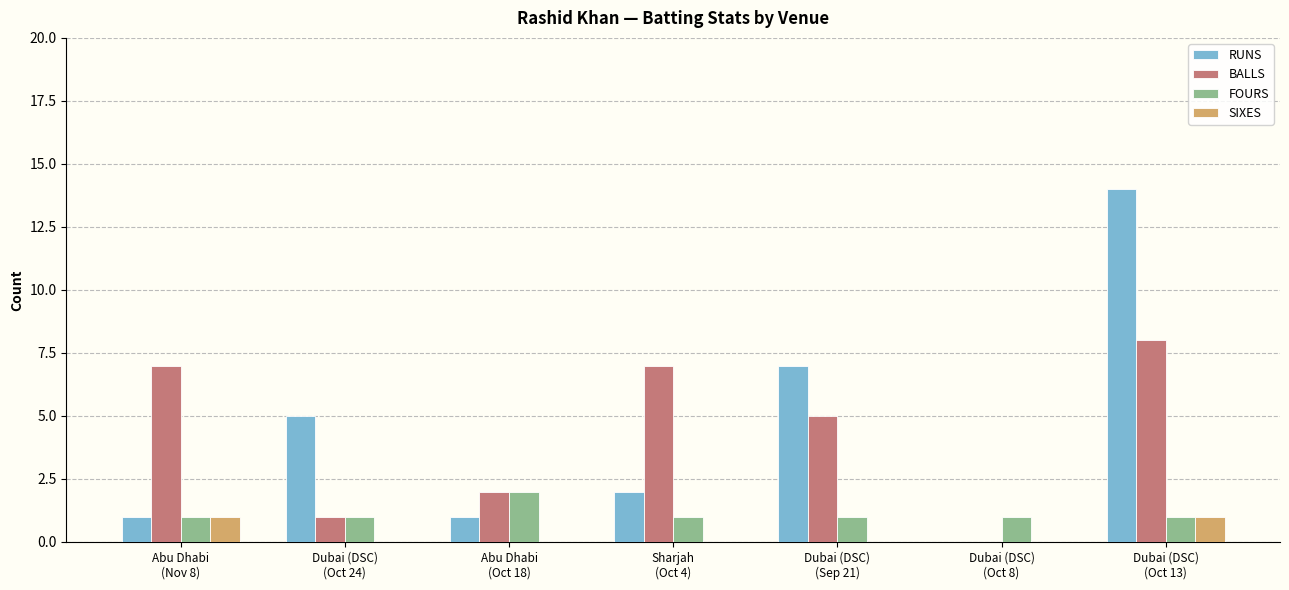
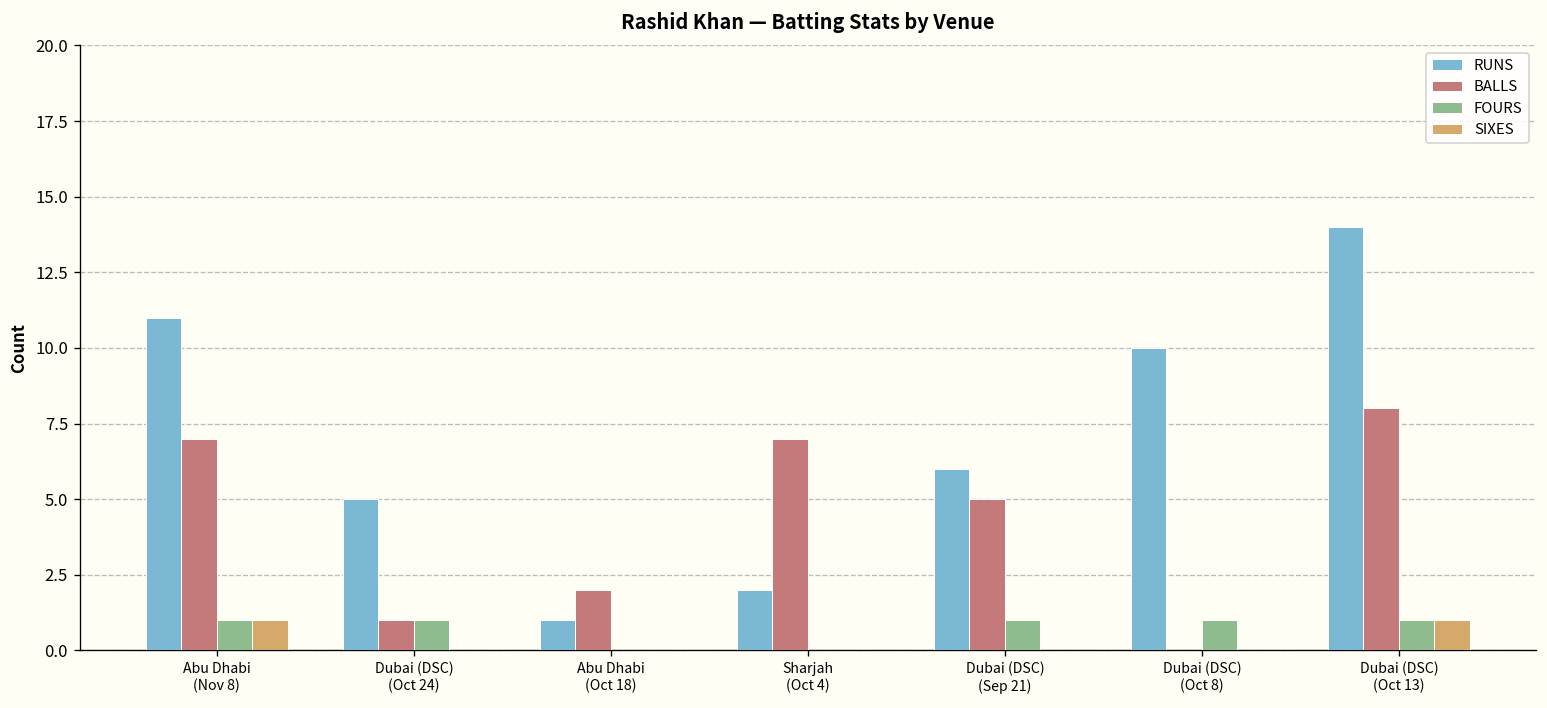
  {
    "RUNS": {
-     "Abu Dhabi (Nov 8)": 1,
+     "Abu Dhabi (Nov 8)": 11,
      "Dubai (DSC) (Oct 24)": 5,
      "Abu Dhabi (Oct 18)": 1,
      "Sharjah (Oct 4)": 2,
-     "Dubai (DSC) (Sep 21)": 7,
-     "Dubai (DSC) (Oct 8)": 0,
+     "Dubai (DSC) (Sep 21)": 6,
+     "Dubai (DSC) (Oct 8)": 10,
      "Dubai (DSC) (Oct 13)": 14
    },
    "FOURS": {
      "Abu Dhabi (Nov 8)": 1,
      "Dubai (DSC) (Oct 24)": 1,
-     "Abu Dhabi (Oct 18)": 2,
-     "Sharjah (Oct 4)": 1,
+     "Abu Dhabi (Oct 18)": 0,
+     "Sharjah (Oct 4)": 0,
      "Dubai (DSC) (Sep 21)": 1,
      "Dubai (DSC) (Oct 8)": 1,
      "Dubai (DSC) (Oct 13)": 1
    }
  }
